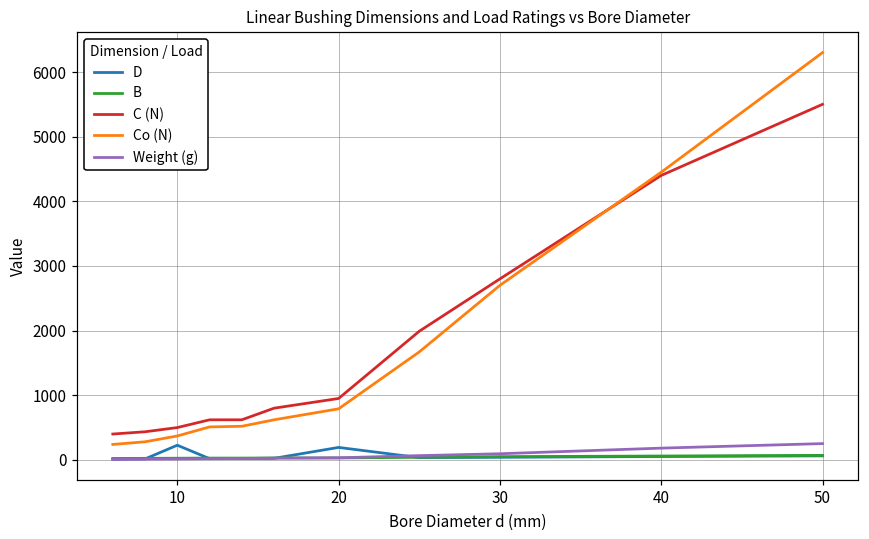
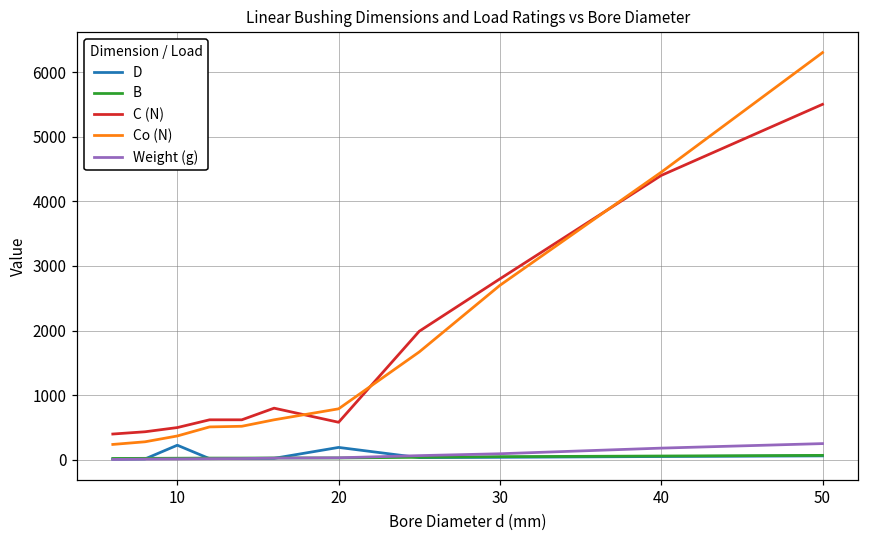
  {
    "D": {
      "10": 200,
      "20": 200
    },
    "C (N)": {
      "10": 500,
-     "20": 1000,
+     "20": 600,
      "30": 2800,
      "40": 4400,
      "50": 5500
    },
    "Co (N)": {
      "10": 400,
      "20": 800,
      "30": 2700,
      "40": 4500,
      "50": 6300
    },
    "Weight (g)": {
      "30": 100,
      "40": 200,
      "50": 300
    }
  }
